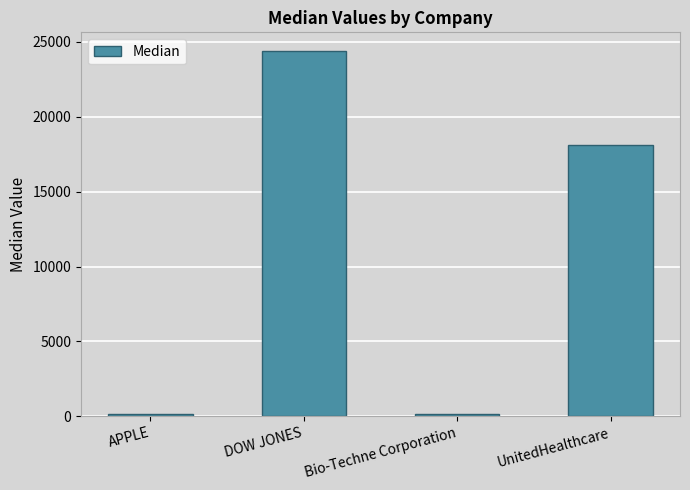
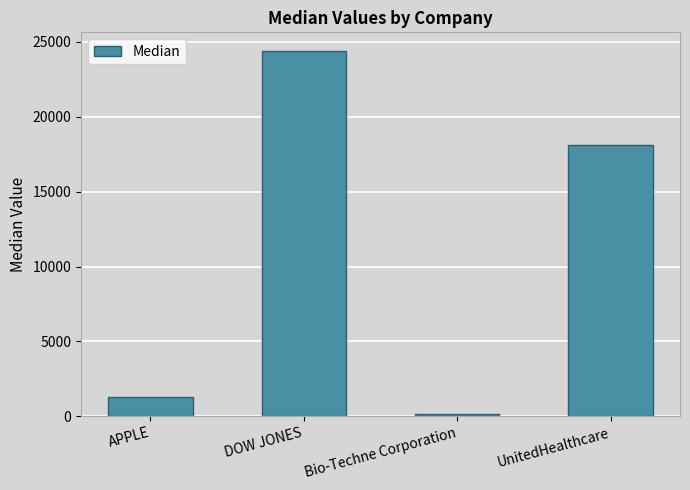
  {
-   "APPLE": 200,
+   "APPLE": 1300,
    "DOW JONES": 24400,
    "UnitedHealthcare": 18100
  }
